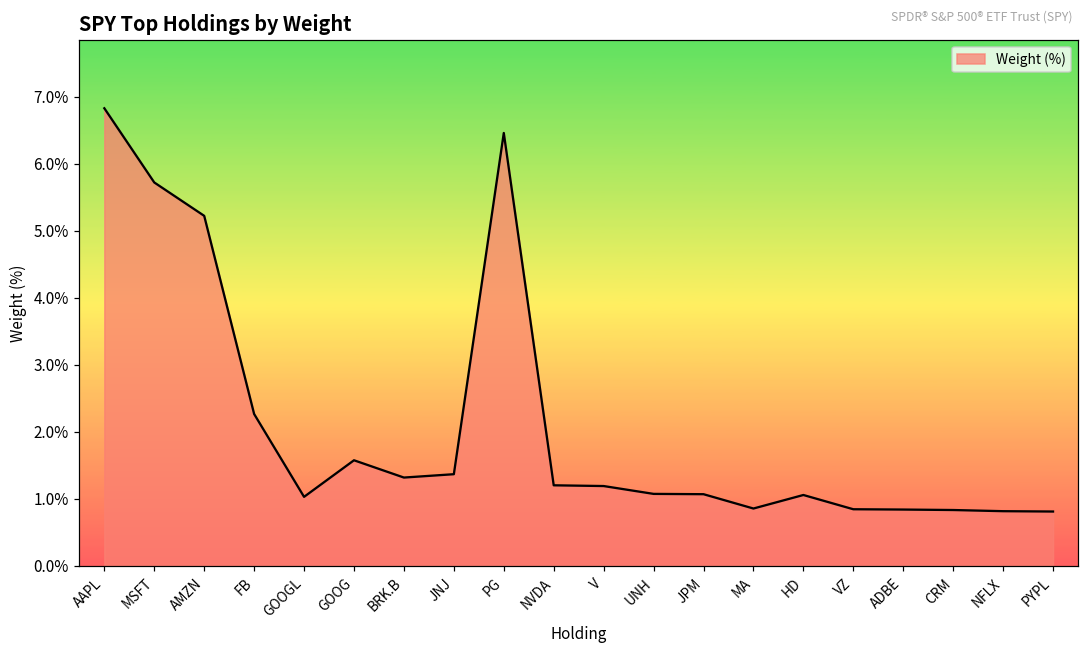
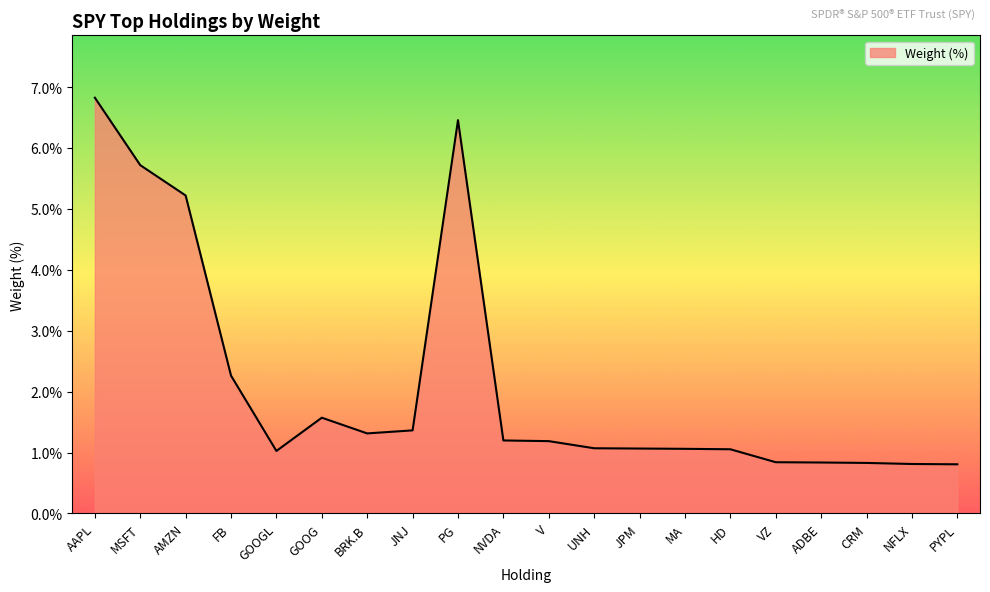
  {
    "AAPL": "6.8%",
    "MSFT": "5.7%",
    "AMZN": "5.2%",
    "FB": "2.3%",
    "GOOGL": "1.0%",
    "GOOG": "1.6%",
    "BRK.B": "1.3%",
    "JNJ": "1.4%",
    "PG": "6.5%",
    "NVDA": "1.2%",
    "V": "1.2%",
    "UNH": "1.1%",
    "JPM": "1.1%",
-   "MA": "0.9%",
+   "MA": "1.1%",
    "HD": "1.1%",
    "VZ": "0.8%",
    "ADBE": "0.8%",
    "CRM": "0.8%",
    "NFLX": "0.8%",
    "PYPL": "0.8%"
  }
